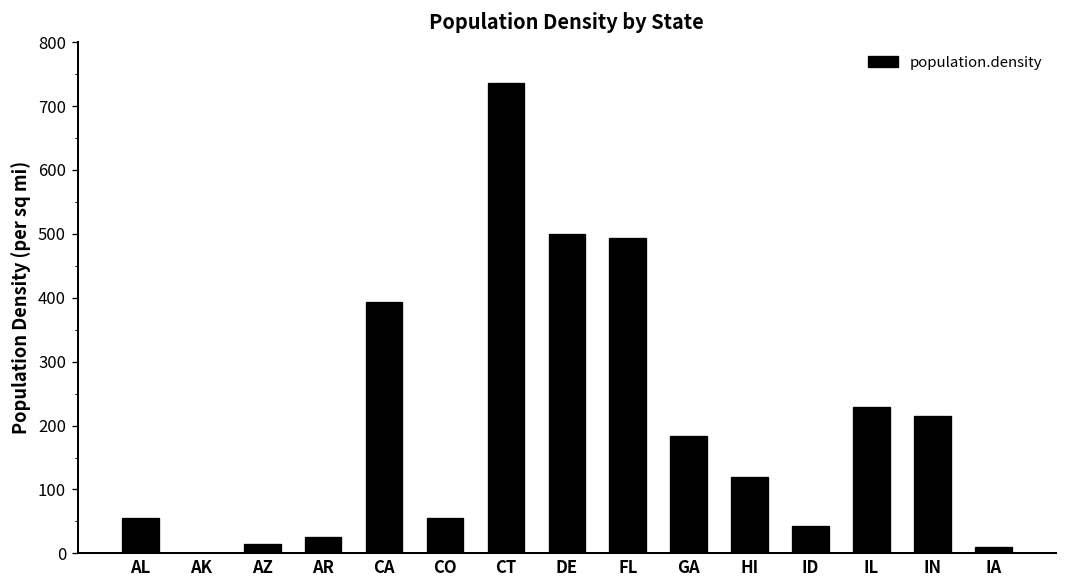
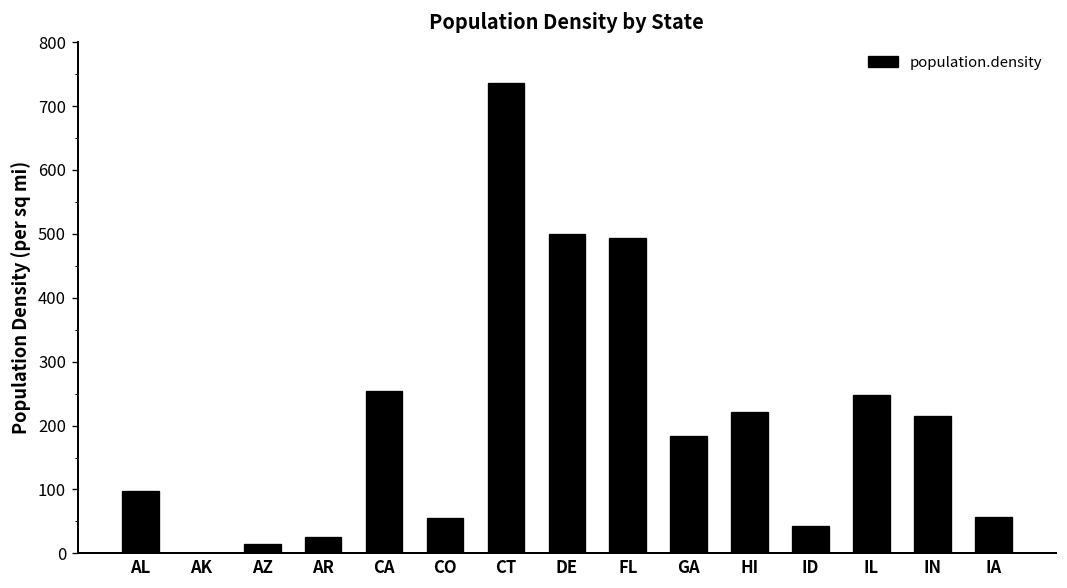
  {
-   "AL": 60,
+   "AL": 100,
    "AZ": 20,
    "AR": 30,
-   "CA": 390,
+   "CA": 250,
    "CO": 60,
    "CT": 740,
    "DE": 500,
    "FL": 490,
    "GA": 180,
-   "HI": 120,
+   "HI": 220,
    "ID": 40,
-   "IL": 230,
+   "IL": 250,
    "IN": 210,
-   "IA": 10
+   "IA": 60
  }
